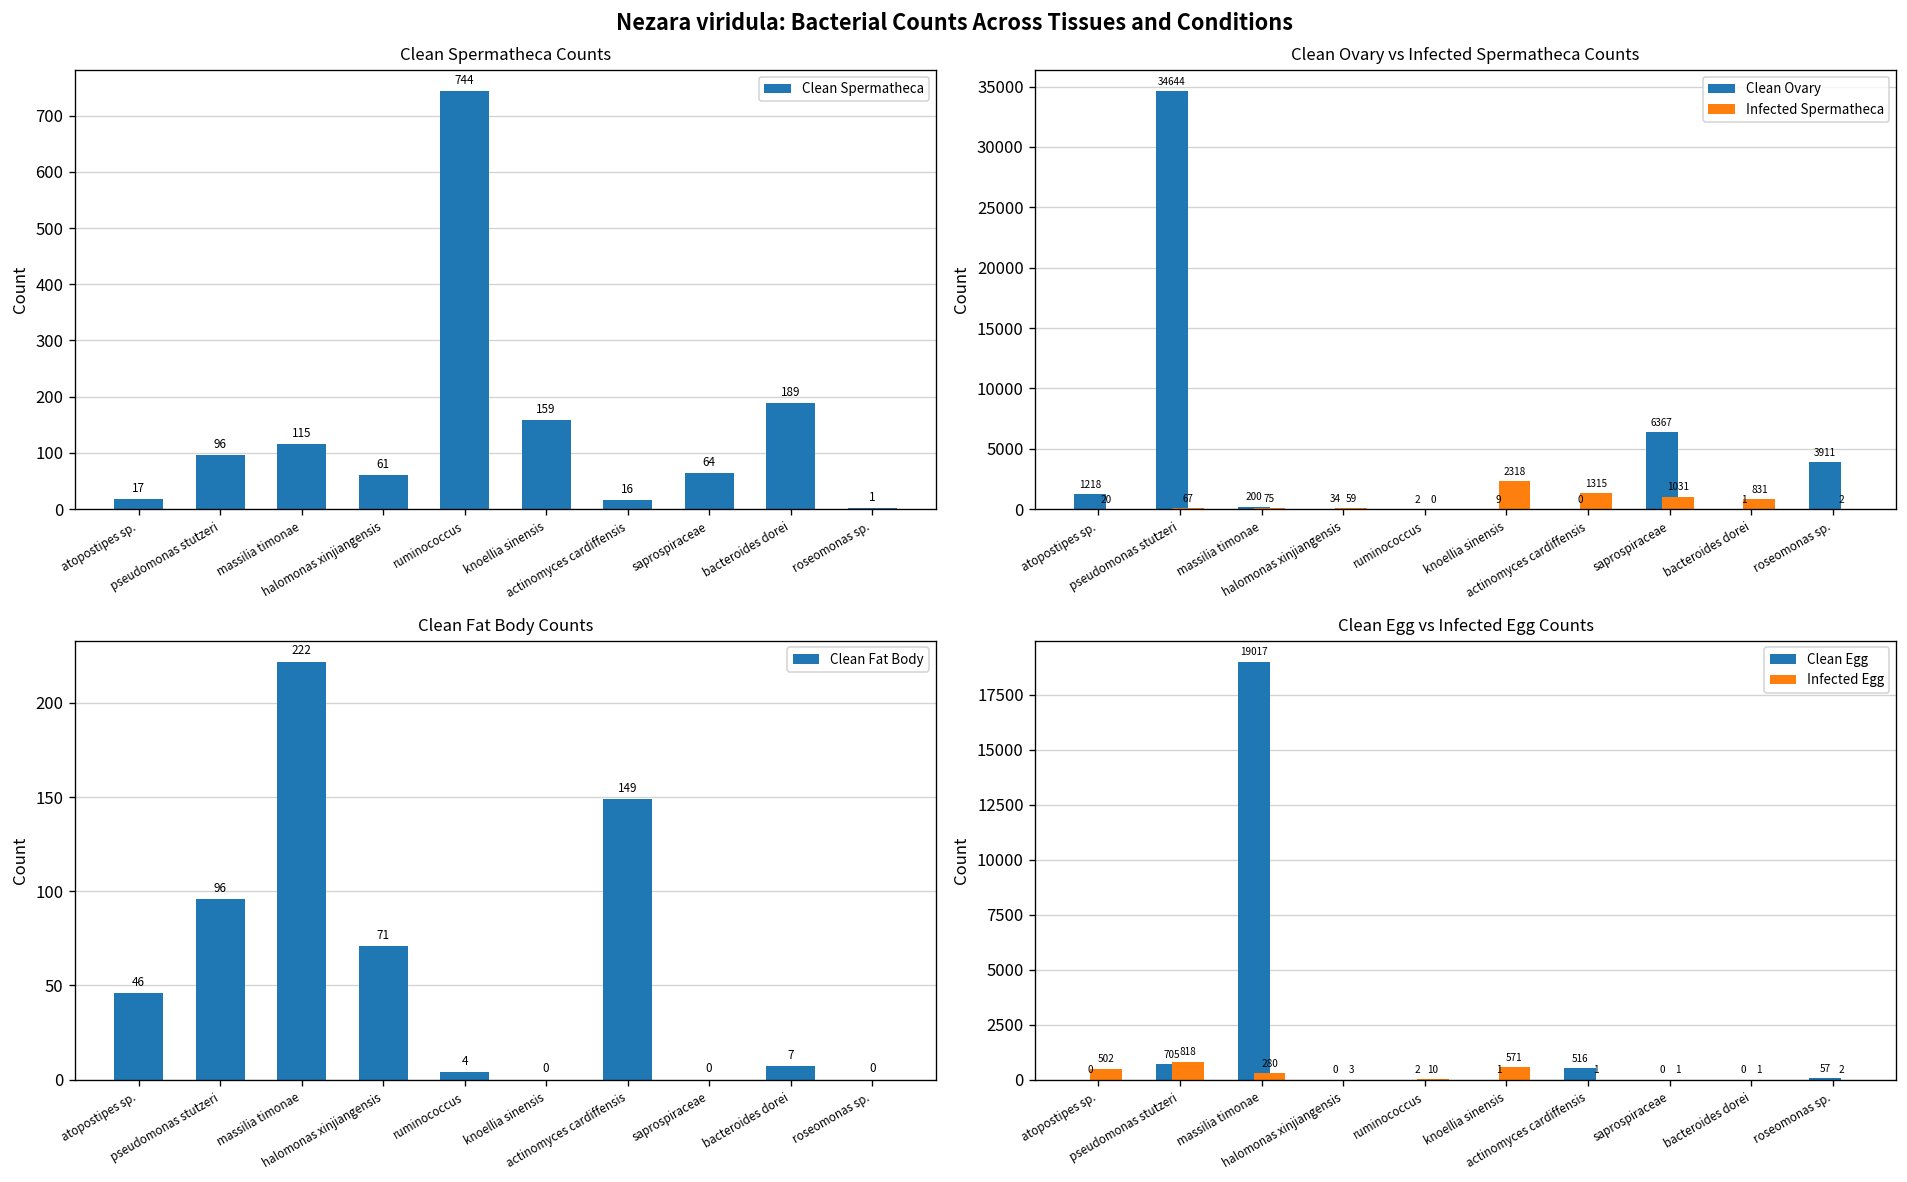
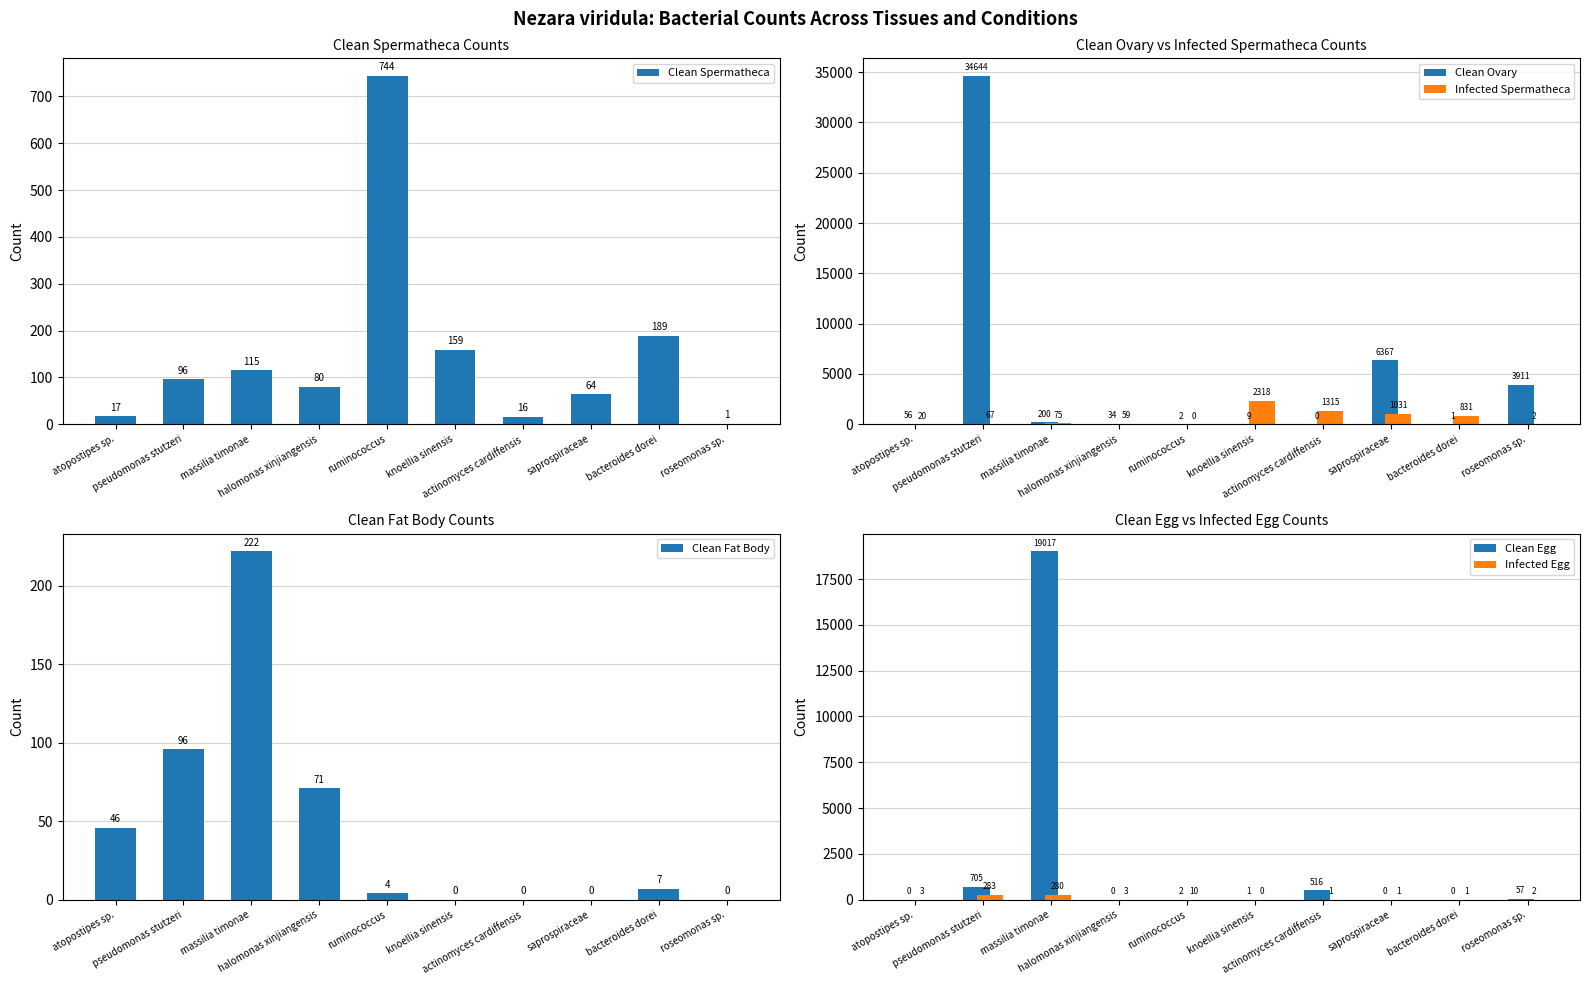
  {
    "Clean Spermatheca Counts": {
      "atopostipes sp.": 17,
      "pseudomonas stutzeri": 96,
      "massilia timonae": 115,
-     "halomonas xinjiangensis": 61,
+     "halomonas xinjiangensis": 80,
      "ruminococcus": 744,
      "knoellia sinensis": 159,
      "actinomyces cardiffensis": 16,
      "saprospiraceae": 64,
      "bacteroides dorei": 189,
      "roseomonas sp.": 1
    },
    "Clean Ovary vs Infected Spermatheca Counts": {
      "Clean Ovary": {
-       "atopostipes sp.": 1218,
+       "atopostipes sp.": 56,
        "pseudomonas stutzeri": 34644,
        "massilia timonae": 200,
        "halomonas xinjiangensis": 34,
        "ruminococcus": 2,
        "knoellia sinensis": 9,
        "actinomyces cardiffensis": 0,
        "saprospiraceae": 6367,
        "bacteroides dorei": 1,
        "roseomonas sp.": 3911
      },
      "Infected Spermatheca": {
        "atopostipes sp.": 20,
        "pseudomonas stutzeri": 67,
        "massilia timonae": 75,
        "halomonas xinjiangensis": 59,
        "ruminococcus": 0,
        "knoellia sinensis": 2318,
        "actinomyces cardiffensis": 1315,
        "saprospiraceae": 1031,
        "bacteroides dorei": 831,
        "roseomonas sp.": 2
      }
    },
    "Clean Fat Body Counts": {
      "atopostipes sp.": 46,
      "pseudomonas stutzeri": 96,
      "massilia timonae": 222,
      "halomonas xinjiangensis": 71,
      "ruminococcus": 4,
      "knoellia sinensis": 0,
-     "actinomyces cardiffensis": 149,
+     "actinomyces cardiffensis": 0,
      "saprospiraceae": 0,
      "bacteroides dorei": 7,
      "roseomonas sp.": 0
    },
    "Clean Egg vs Infected Egg Counts": {
      "Clean Egg": {
        "atopostipes sp.": 0,
        "pseudomonas stutzeri": 705,
        "massilia timonae": 19017,
        "halomonas xinjiangensis": 0,
        "ruminococcus": 2,
        "knoellia sinensis": 1,
        "actinomyces cardiffensis": 516,
        "saprospiraceae": 0,
        "bacteroides dorei": 0,
        "roseomonas sp.": 57
      },
      "Infected Egg": {
-       "atopostipes sp.": 502,
-       "pseudomonas stutzeri": 818,
+       "atopostipes sp.": 3,
+       "pseudomonas stutzeri": 283,
        "massilia timonae": 280,
        "halomonas xinjiangensis": 3,
        "ruminococcus": 10,
-       "knoellia sinensis": 571,
+       "knoellia sinensis": 0,
        "actinomyces cardiffensis": 1,
        "saprospiraceae": 1,
        "bacteroides dorei": 1,
        "roseomonas sp.": 2
      }
    }
  }
